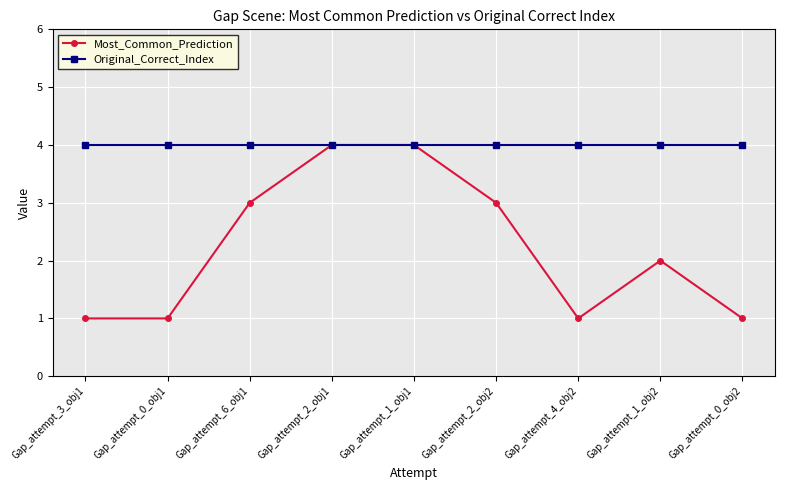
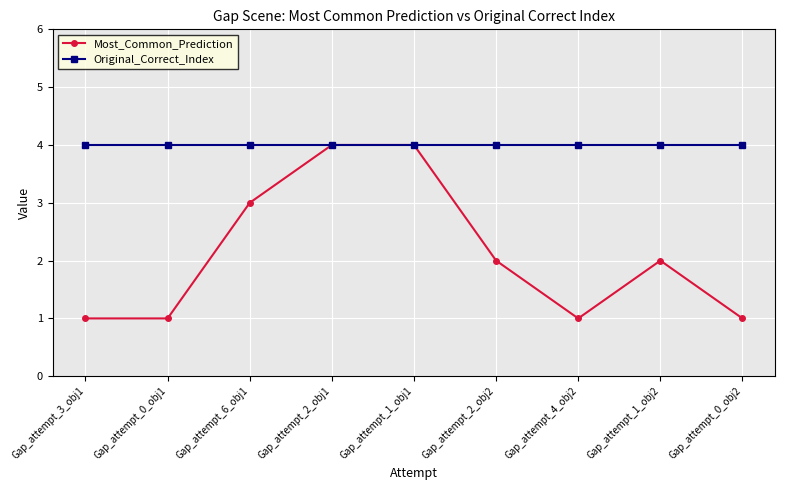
  {
    "Most_Common_Prediction": {
      "Gap_attempt_3_obj1": 1,
      "Gap_attempt_0_obj1": 1,
      "Gap_attempt_6_obj1": 3,
-     "Gap_attempt_2_obj2": 3,
+     "Gap_attempt_2_obj2": 2,
      "Gap_attempt_4_obj2": 1,
      "Gap_attempt_1_obj2": 2,
      "Gap_attempt_0_obj2": 1
    },
    "Original_Correct_Index": {
      "Gap_attempt_3_obj1": 4,
      "Gap_attempt_0_obj1": 4,
      "Gap_attempt_6_obj1": 4,
      "Gap_attempt_2_obj2": 4,
      "Gap_attempt_4_obj2": 4,
      "Gap_attempt_1_obj2": 4,
      "Gap_attempt_0_obj2": 4
    }
  }
